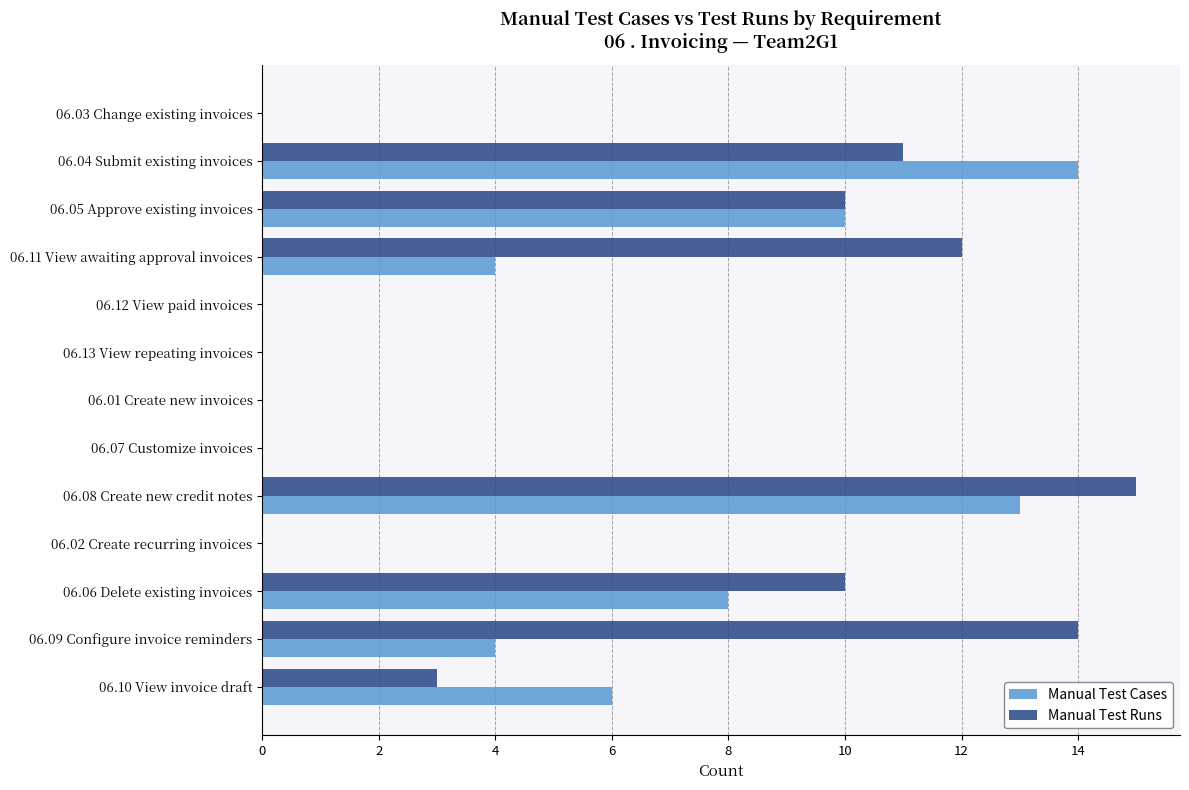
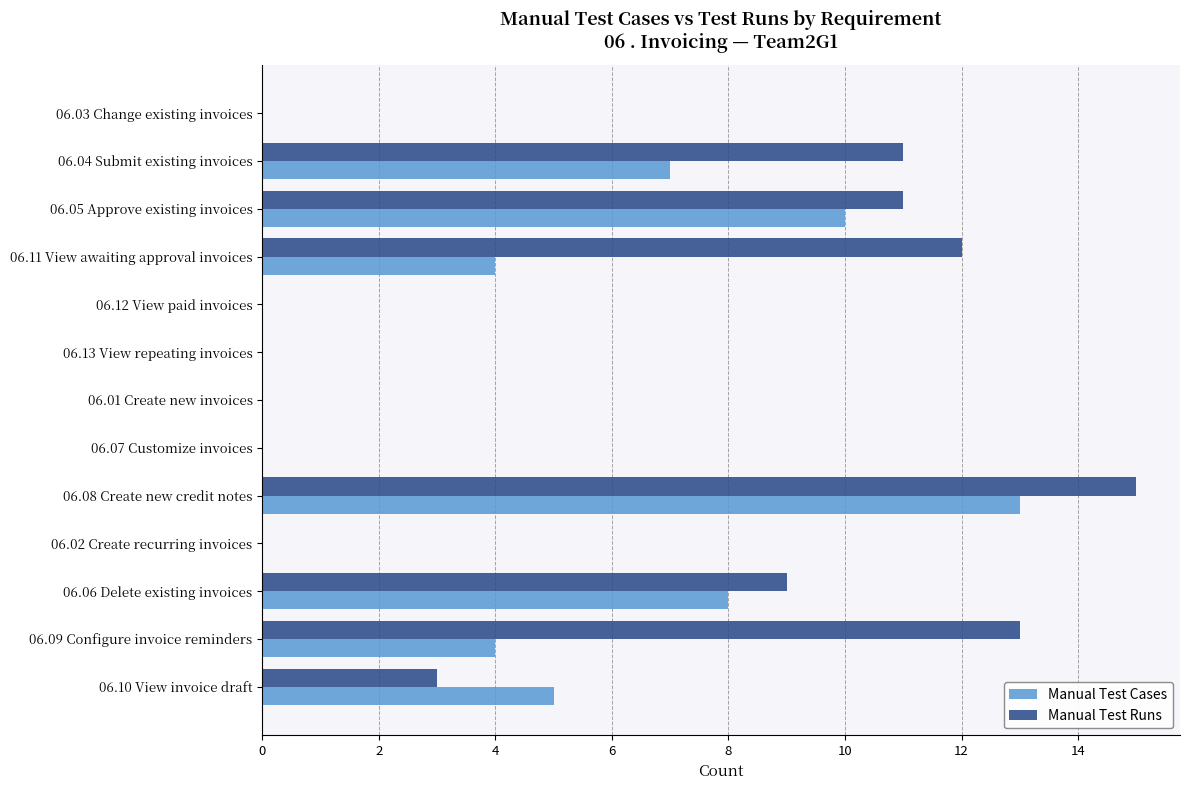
  {
    "Manual Test Cases": {
      "06.03 Change existing invoices": 0,
-     "06.04 Submit existing invoices": 14,
+     "06.04 Submit existing invoices": 7,
      "06.05 Approve existing invoices": 10,
      "06.11 View awaiting approval invoices": 4,
      "06.12 View paid invoices": 0,
      "06.13 View repeating invoices": 0,
      "06.01 Create new invoices": 0,
      "06.07 Customize invoices": 0,
      "06.08 Create new credit notes": 13,
      "06.02 Create recurring invoices": 0,
      "06.06 Delete existing invoices": 8,
      "06.09 Configure invoice reminders": 4,
-     "06.10 View invoice draft": 6
+     "06.10 View invoice draft": 5
    },
    "Manual Test Runs": {
      "06.03 Change existing invoices": 0,
      "06.04 Submit existing invoices": 11,
-     "06.05 Approve existing invoices": 10,
+     "06.05 Approve existing invoices": 11,
      "06.11 View awaiting approval invoices": 12,
      "06.12 View paid invoices": 0,
      "06.13 View repeating invoices": 0,
      "06.01 Create new invoices": 0,
      "06.07 Customize invoices": 0,
      "06.08 Create new credit notes": 15,
      "06.02 Create recurring invoices": 0,
-     "06.06 Delete existing invoices": 10,
-     "06.09 Configure invoice reminders": 14,
+     "06.06 Delete existing invoices": 9,
+     "06.09 Configure invoice reminders": 13,
      "06.10 View invoice draft": 3
    }
  }
